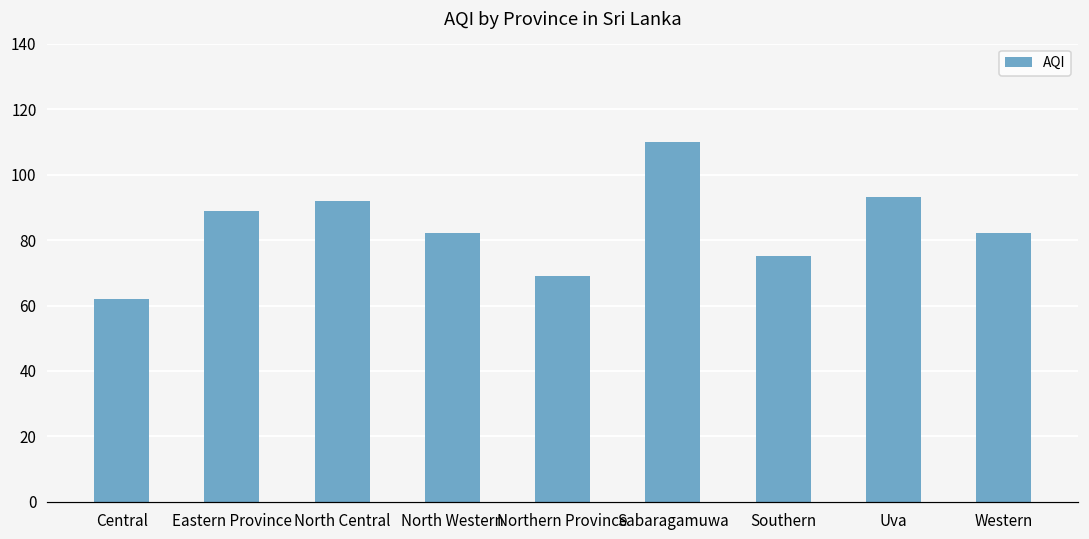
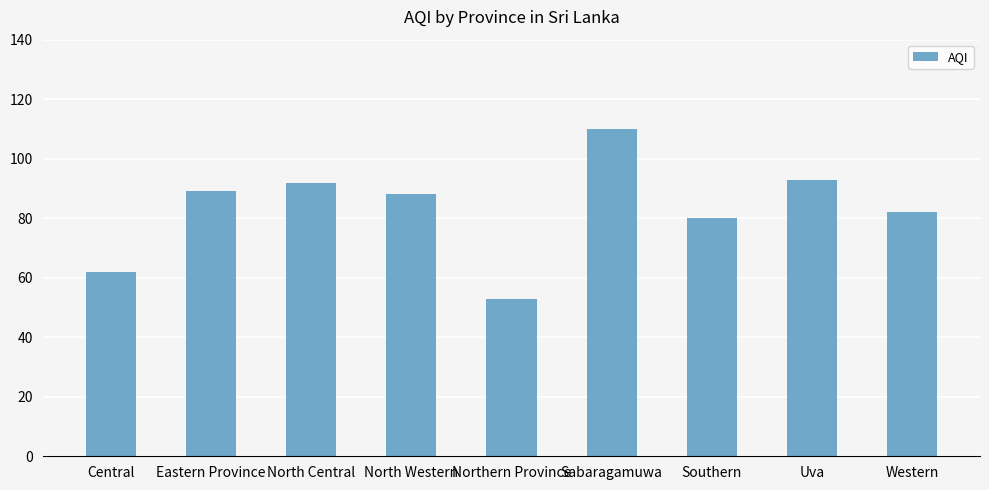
  {
    "Central": 62,
    "Eastern Province": 89,
    "North Central": 92,
-   "North Western": 82,
-   "Northern Province": 69,
+   "North Western": 88,
+   "Northern Province": 53,
    "Sabaragamuwa": 110,
-   "Southern": 75,
+   "Southern": 80,
    "Uva": 93,
    "Western": 82
  }
